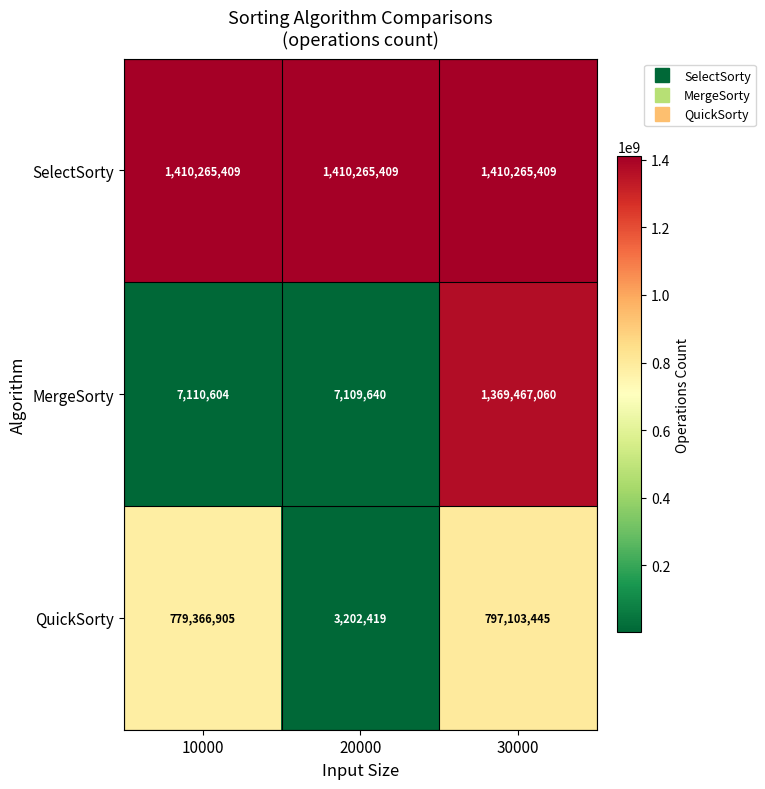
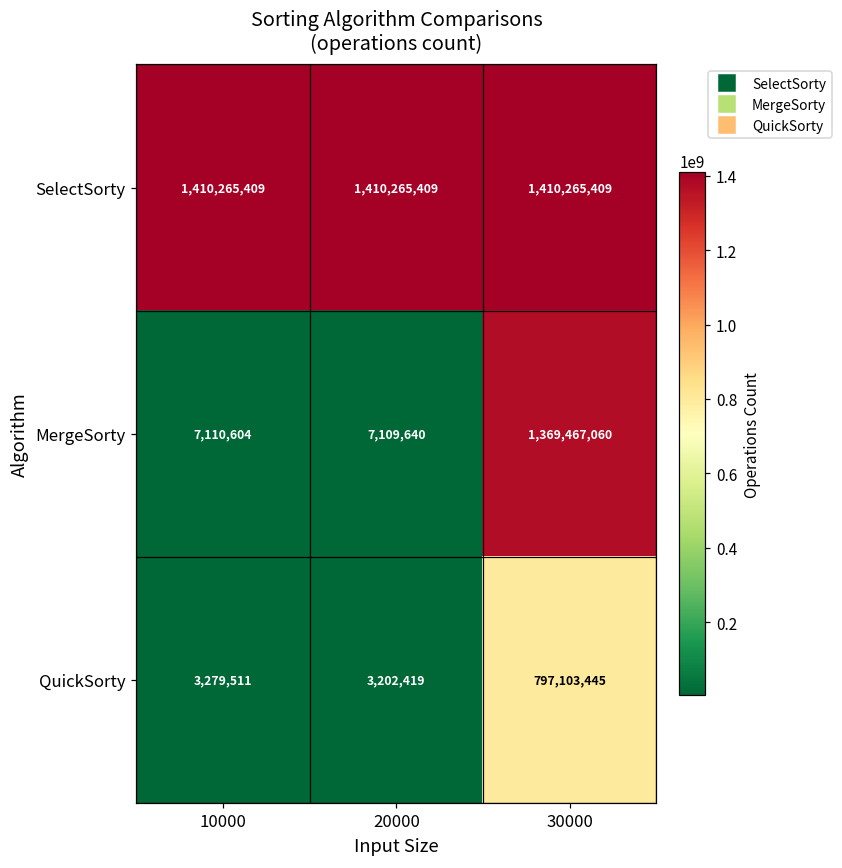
  {
    "SelectSorty": {
      "10000": "1,410,265,409",
      "20000": "1,410,265,409",
      "30000": "1,410,265,409"
    },
    "MergeSorty": {
      "10000": "7,110,604",
      "20000": "7,109,640",
      "30000": "1,369,467,060"
    },
    "QuickSorty": {
-     "10000": "779,366,905",
+     "10000": "3,279,511",
      "20000": "3,202,419",
      "30000": "797,103,445"
    }
  }
